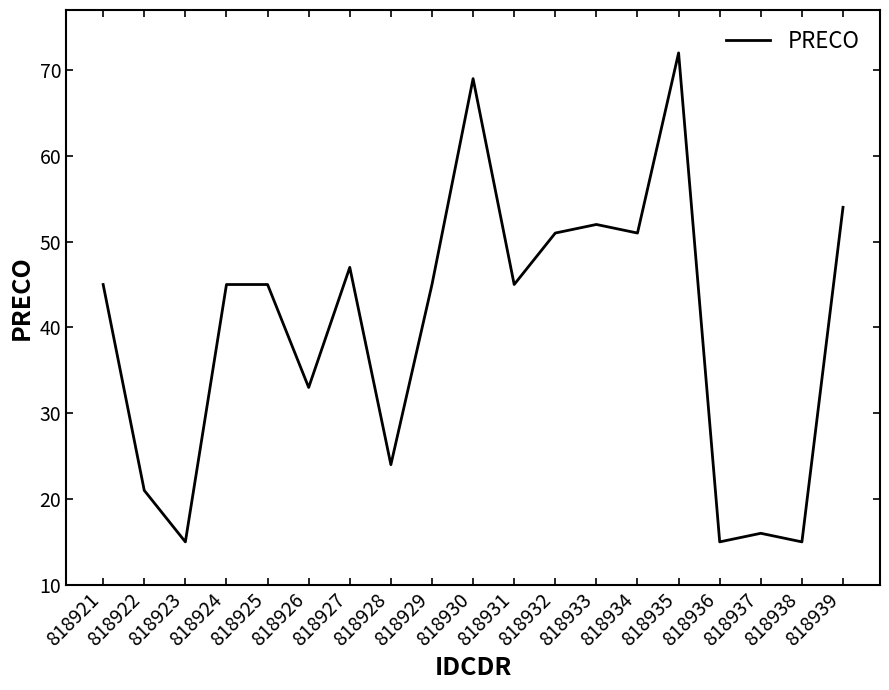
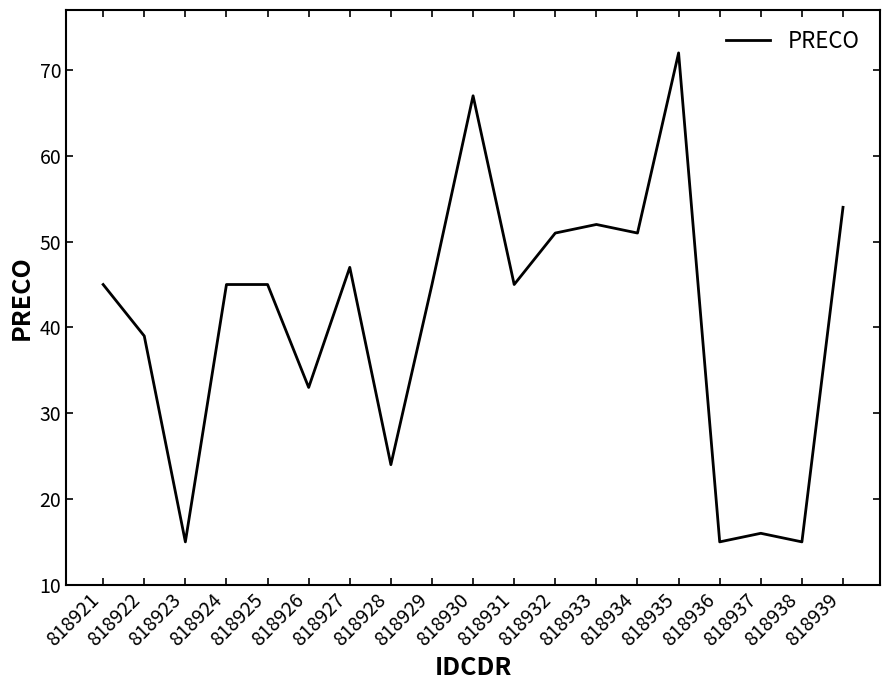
  {
    "818921": 45,
-   "818922": 21,
+   "818922": 39,
    "818923": 15,
    "818924": 45,
    "818925": 45,
    "818926": 33,
    "818927": 47,
    "818928": 24,
    "818929": 45,
-   "818930": 69,
+   "818930": 67,
    "818931": 45,
    "818932": 51,
    "818933": 52,
    "818934": 51,
    "818935": 72,
    "818936": 15,
    "818937": 16,
    "818938": 15,
    "818939": 54
  }
